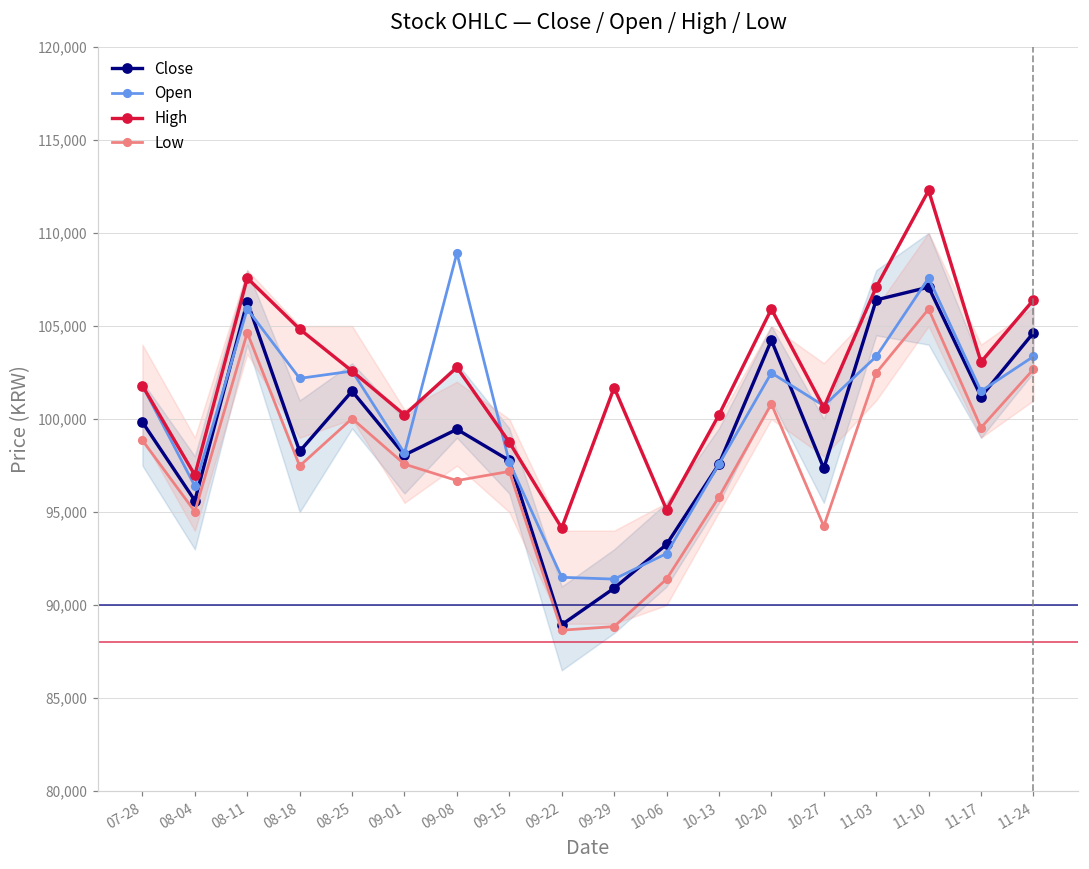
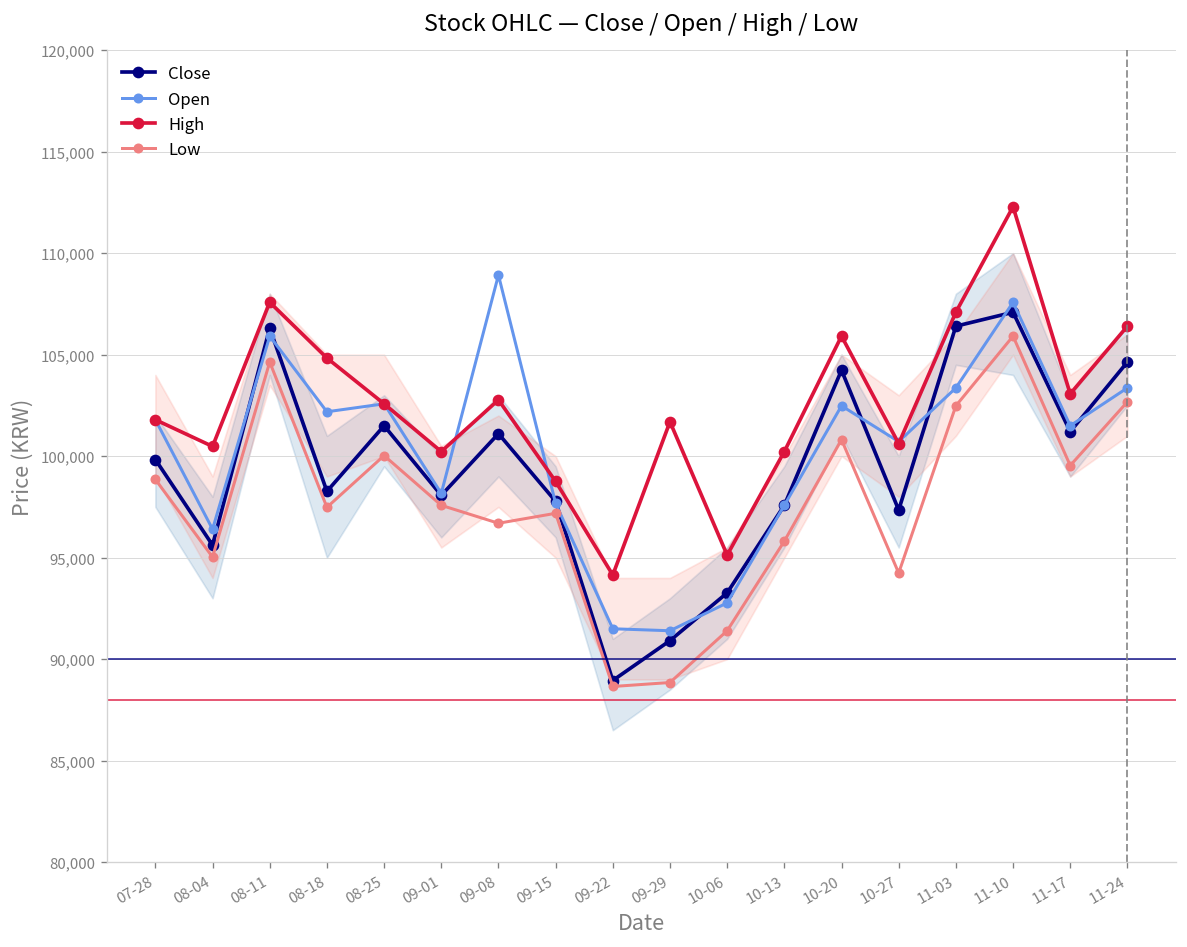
  {
    "Close": {
      "07-28": "99,800",
      "08-04": "95,600",
      "08-11": "106,300",
      "08-18": "98,300",
      "08-25": "101,500",
-     "09-08": "99,500",
+     "09-08": "101,100",
      "09-22": "88,900",
      "09-29": "90,900",
      "10-06": "93,300",
      "10-20": "104,200",
      "10-27": "97,300",
      "11-03": "106,400",
      "11-10": "107,100",
      "11-17": "101,200",
      "11-24": "104,600"
    },
    "Open": {
      "08-04": "96,400",
      "08-11": "105,900",
      "08-18": "102,200",
      "09-08": "108,900",
      "09-22": "91,500",
      "09-29": "91,400",
      "10-06": "92,800",
      "10-20": "102,500",
      "11-03": "103,400",
      "11-10": "107,600",
      "11-17": "101,500",
      "11-24": "103,400"
    },
    "High": {
-     "08-04": "97,000",
+     "08-04": "100,500",
      "08-11": "107,600",
      "08-18": "104,800",
      "09-01": "100,200",
      "09-08": "102,800",
      "09-15": "98,800",
      "09-29": "101,700",
      "10-06": "95,100",
      "10-13": "100,200",
      "10-20": "105,900",
      "11-03": "107,100",
      "11-10": "112,300"
    }
  }
